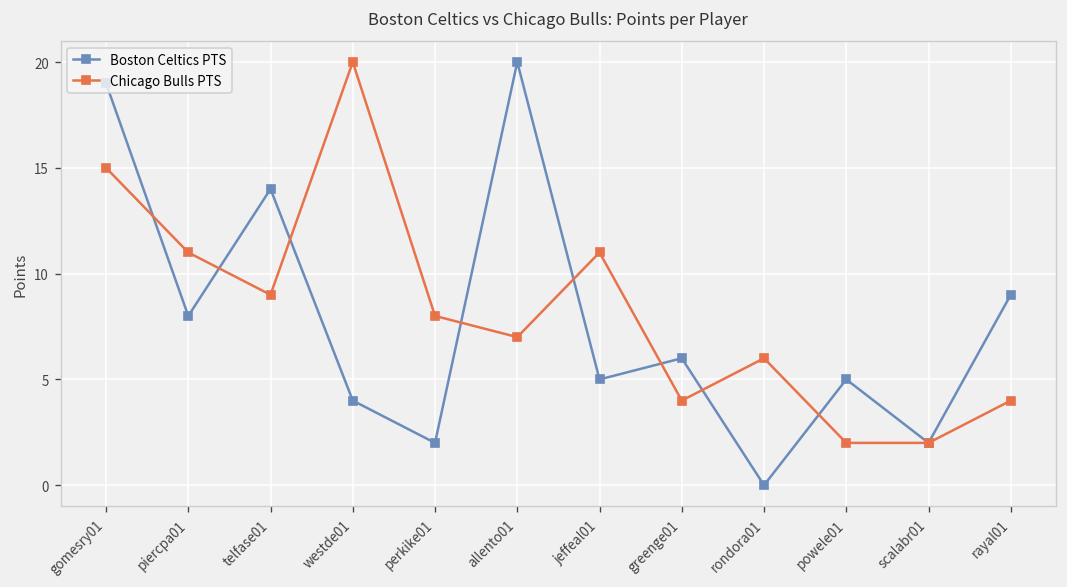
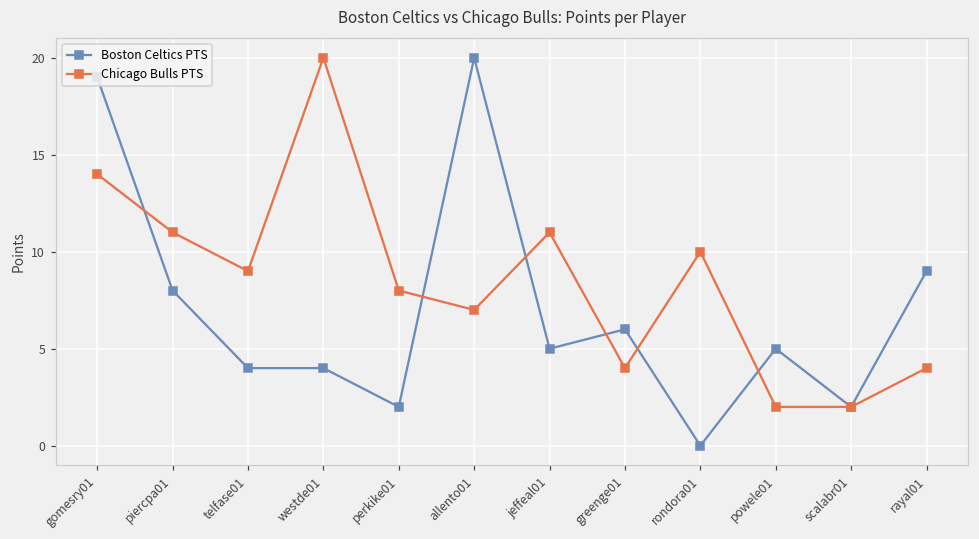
  {
    "Boston Celtics PTS": {
      "piercpa01": 8,
-     "telfase01": 14,
+     "telfase01": 4,
      "westde01": 4,
      "perkike01": 2,
      "allento01": 20,
      "jeffeal01": 5,
      "greenge01": 6,
      "rondora01": 0,
      "powele01": 5,
      "rayal01": 9
    },
    "Chicago Bulls PTS": {
-     "gomesry01": 15,
+     "gomesry01": 14,
      "piercpa01": 11,
      "telfase01": 9,
      "westde01": 20,
      "perkike01": 8,
      "allento01": 7,
      "jeffeal01": 11,
      "greenge01": 4,
-     "rondora01": 6,
+     "rondora01": 10,
      "powele01": 2,
      "rayal01": 4
    }
  }
